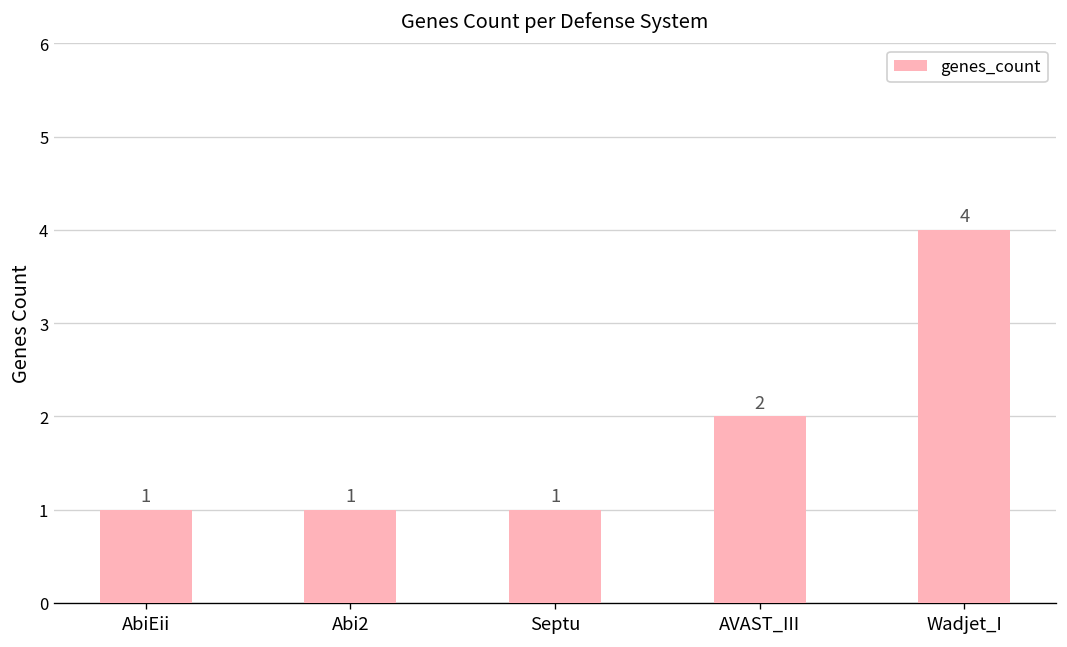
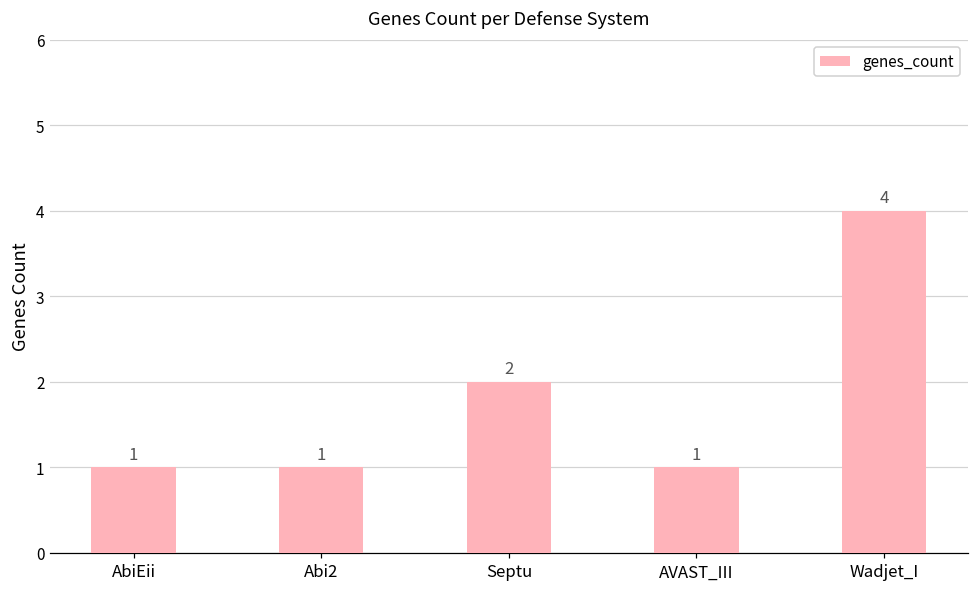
  {
    "AbiEii": 1,
    "Abi2": 1,
-   "Septu": 1,
-   "AVAST_III": 2,
+   "Septu": 2,
+   "AVAST_III": 1,
    "Wadjet_I": 4
  }
